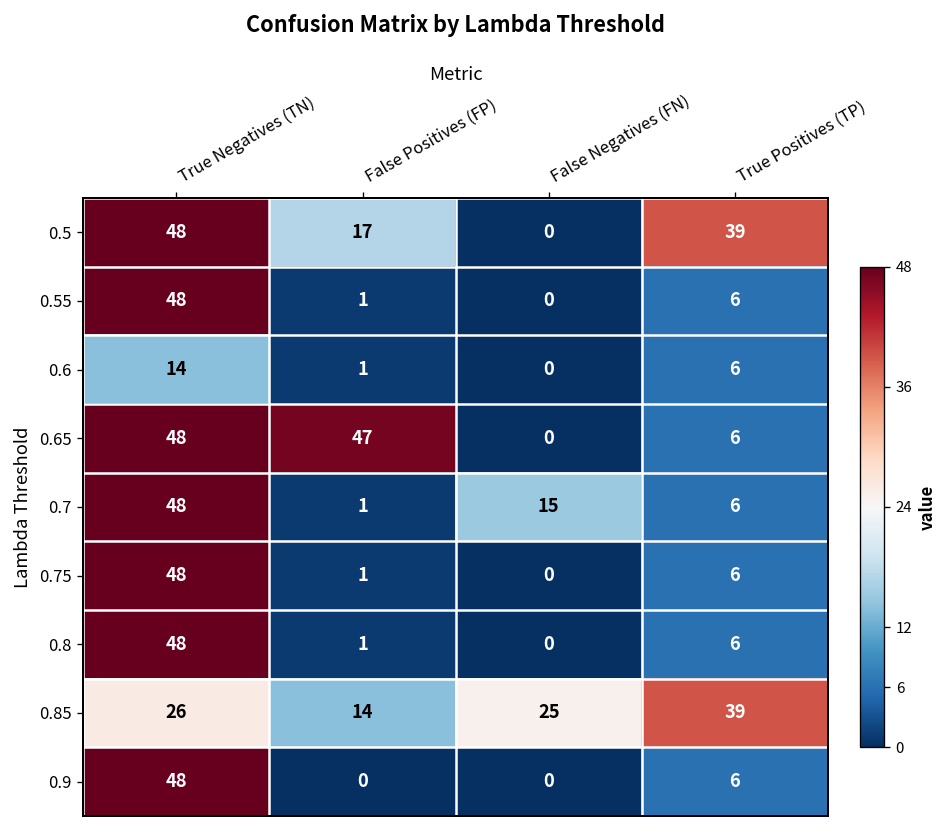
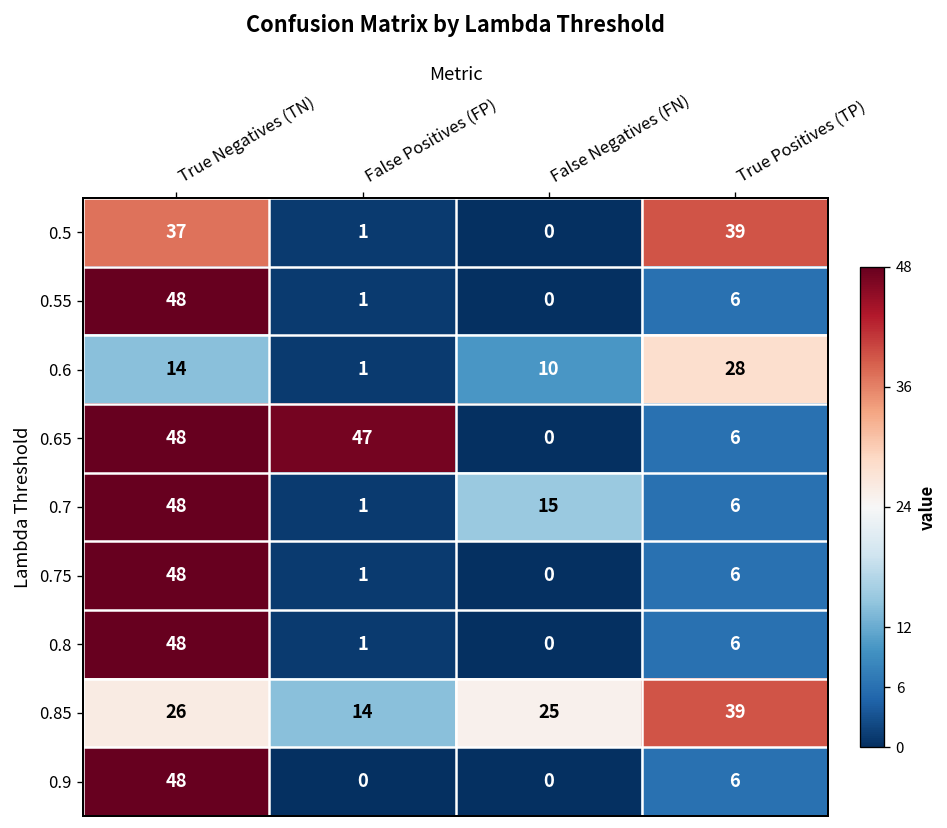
  {
    "0.5": {
-     "True Negatives (TN)": 48,
-     "False Positives (FP)": 17,
+     "True Negatives (TN)": 37,
+     "False Positives (FP)": 1,
      "False Negatives (FN)": 0,
      "True Positives (TP)": 39
    },
    "0.55": {
      "True Negatives (TN)": 48,
      "False Positives (FP)": 1,
      "False Negatives (FN)": 0,
      "True Positives (TP)": 6
    },
    "0.6": {
      "True Negatives (TN)": 14,
      "False Positives (FP)": 1,
-     "False Negatives (FN)": 0,
-     "True Positives (TP)": 6
+     "False Negatives (FN)": 10,
+     "True Positives (TP)": 28
    },
    "0.65": {
      "True Negatives (TN)": 48,
      "False Positives (FP)": 47,
      "False Negatives (FN)": 0,
      "True Positives (TP)": 6
    },
    "0.7": {
      "True Negatives (TN)": 48,
      "False Positives (FP)": 1,
      "False Negatives (FN)": 15,
      "True Positives (TP)": 6
    },
    "0.75": {
      "True Negatives (TN)": 48,
      "False Positives (FP)": 1,
      "False Negatives (FN)": 0,
      "True Positives (TP)": 6
    },
    "0.8": {
      "True Negatives (TN)": 48,
      "False Positives (FP)": 1,
      "False Negatives (FN)": 0,
      "True Positives (TP)": 6
    },
    "0.85": {
      "True Negatives (TN)": 26,
      "False Positives (FP)": 14,
      "False Negatives (FN)": 25,
      "True Positives (TP)": 39
    },
    "0.9": {
      "True Negatives (TN)": 48,
      "False Positives (FP)": 0,
      "False Negatives (FN)": 0,
      "True Positives (TP)": 6
    }
  }
